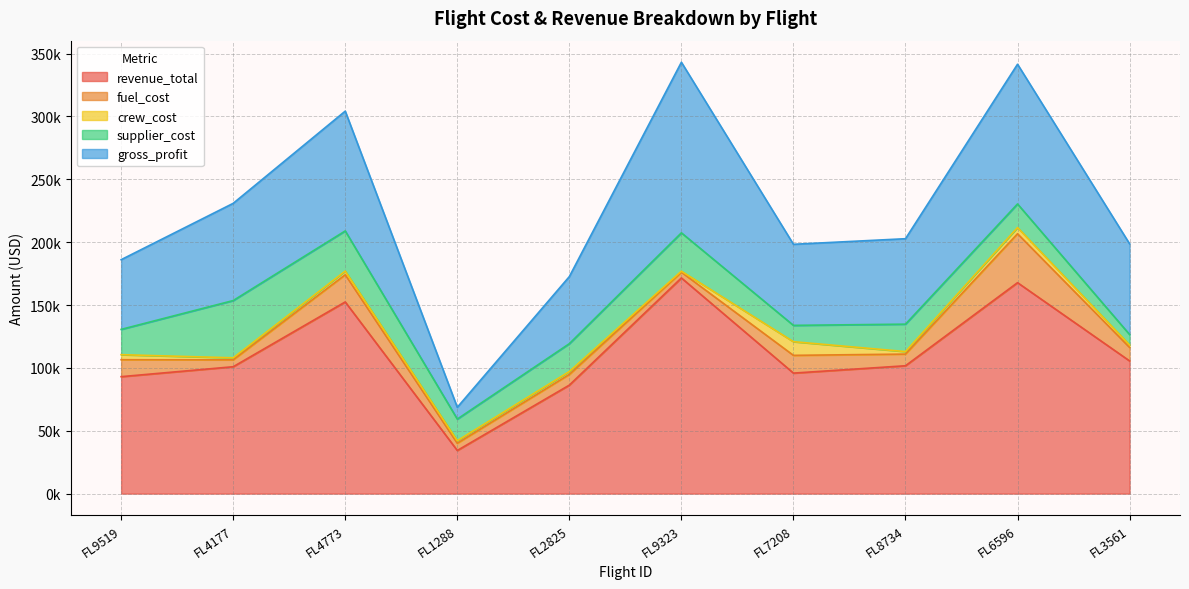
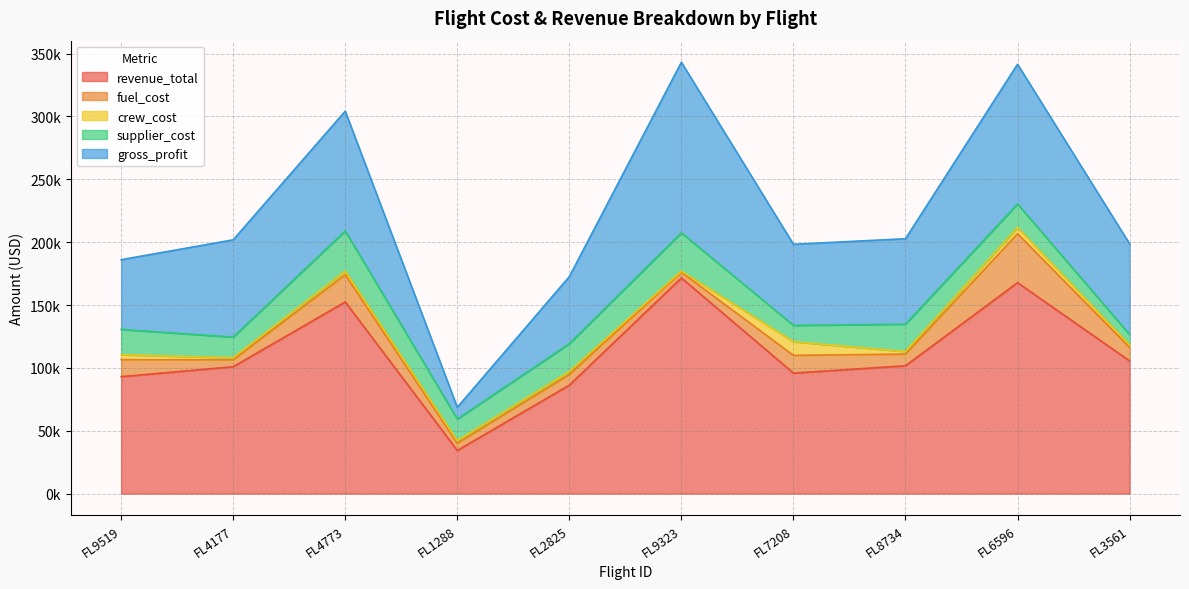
  {
    "crew_cost": {
      "FL9519": 4000,
      "FL4773": 3000,
      "FL1288": 2000,
      "FL2825": 2000,
      "FL7208": 11000,
      "FL6596": 5000
    },
    "supplier_cost": {
      "FL9519": 20000,
-     "FL4177": 46000,
+     "FL4177": 17000,
      "FL4773": 32000,
      "FL1288": 17000,
      "FL2825": 22000,
      "FL9323": 30000,
      "FL7208": 13000,
      "FL8734": 22000,
      "FL6596": 19000,
      "FL3561": 8000
    },
    "gross_profit": {
      "FL9519": 55000,
      "FL4177": 77000,
      "FL4773": 95000,
      "FL1288": 9000,
      "FL2825": 53000,
      "FL9323": 136000,
      "FL7208": 64000,
      "FL8734": 68000,
      "FL6596": 111000,
      "FL3561": 72000
    }
  }
